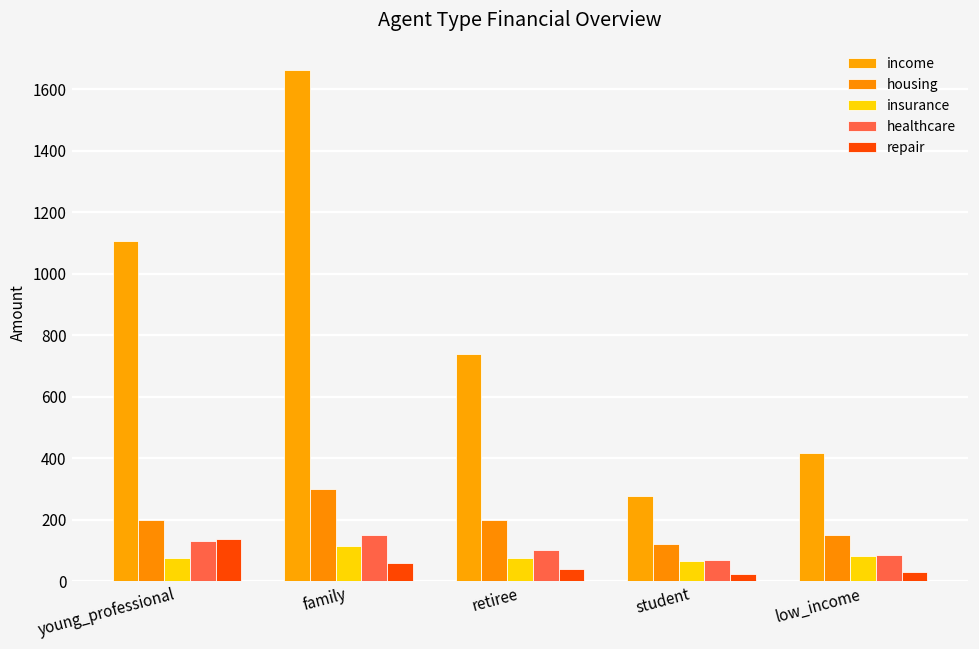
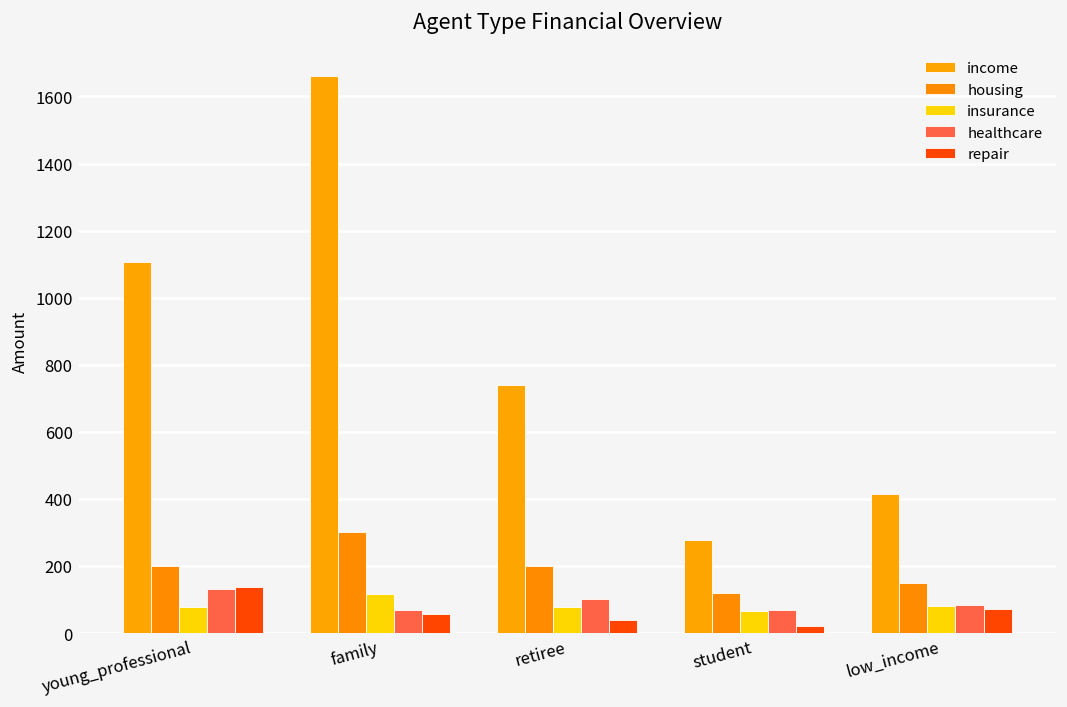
  {
    "healthcare": {
      "young_professional": 130,
-     "family": 150,
+     "family": 70,
      "retiree": 100,
      "student": 70,
      "low_income": 90
    },
    "repair": {
      "young_professional": 140,
      "family": 60,
      "retiree": 40,
      "student": 20,
-     "low_income": 30
+     "low_income": 70
    }
  }
